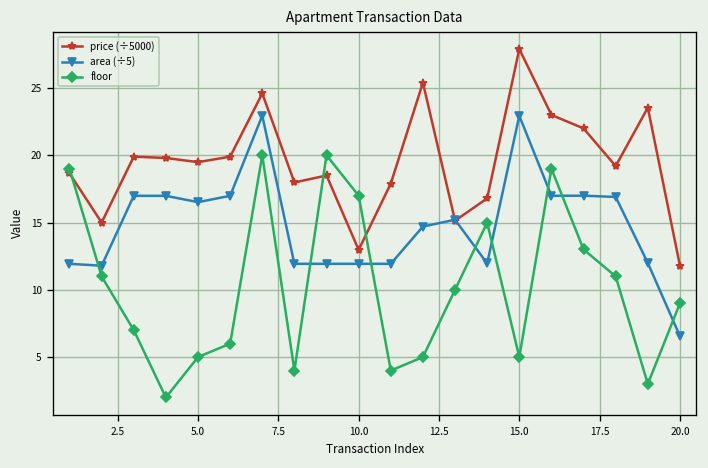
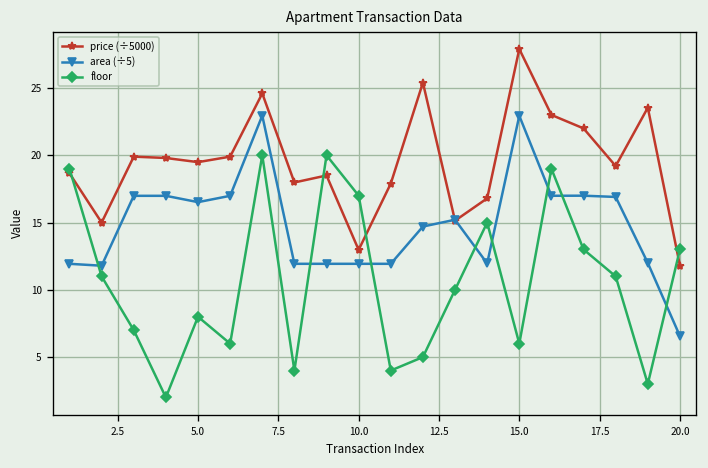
  {
    "price (÷5000)": {
      "5.0": 19.5,
      "10.0": 13,
      "15.0": 28,
      "20.0": 12
    },
    "area (÷5)": {
      "5.0": 16.5,
      "10.0": 12,
      "15.0": 23,
      "20.0": 6.6
    },
    "floor": {
-     "5.0": 5,
+     "5.0": 8,
      "10.0": 17,
-     "15.0": 5,
-     "20.0": 9
+     "15.0": 6,
+     "20.0": 13
    }
  }
